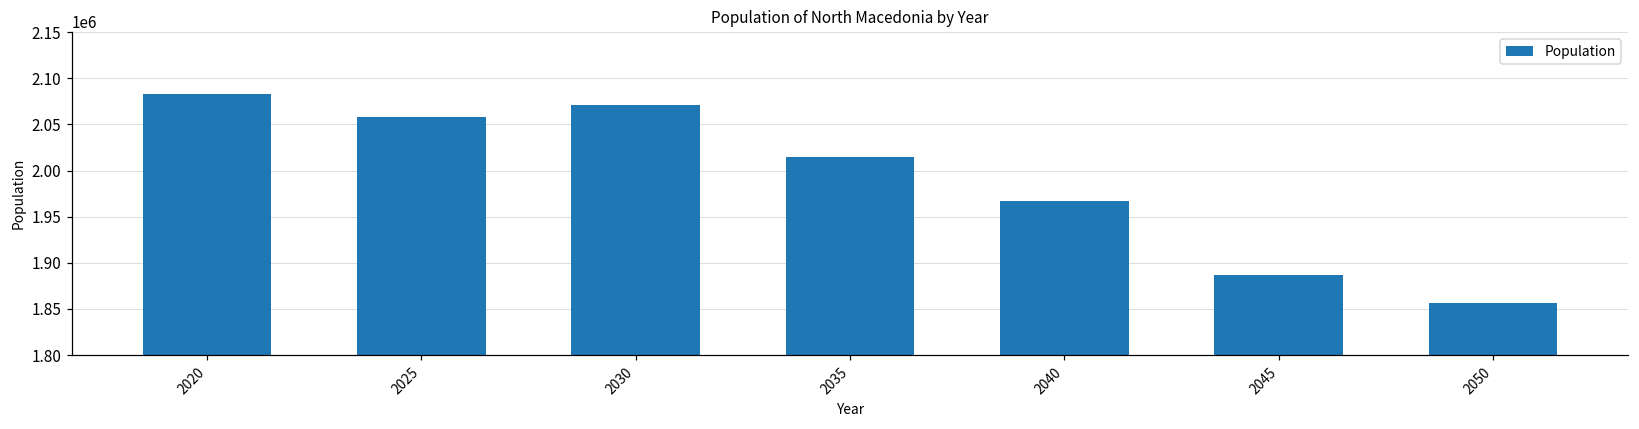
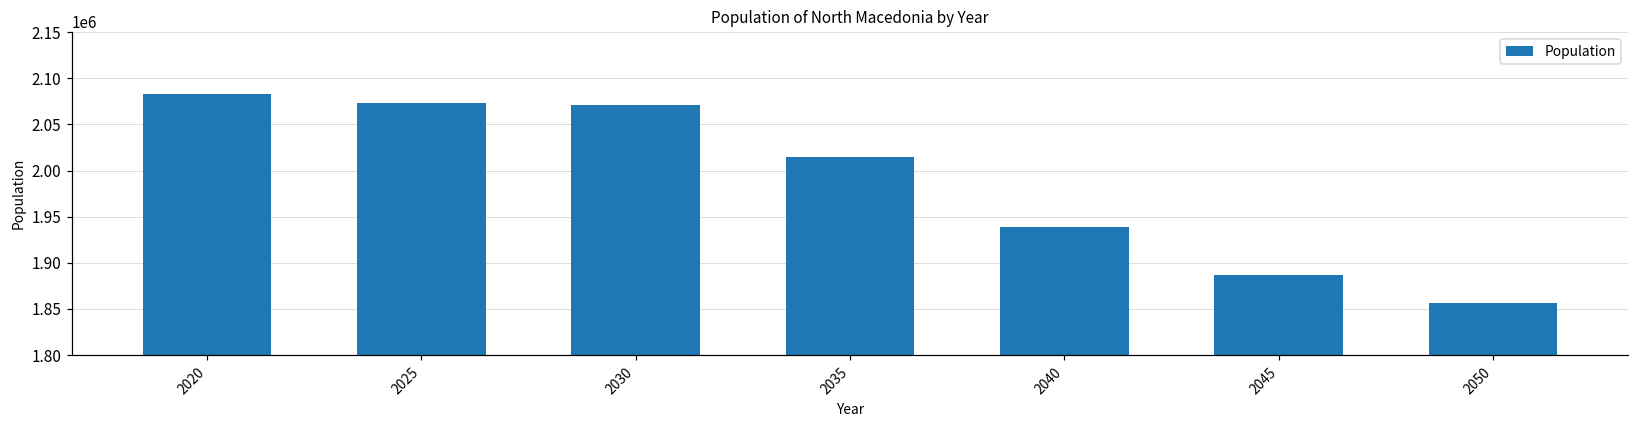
  {
    "2020": 2080000,
-   "2025": 2060000,
+   "2025": 2070000,
    "2030": 2070000,
    "2035": 2010000,
-   "2040": 1970000,
+   "2040": 1940000,
    "2045": 1890000,
    "2050": 1860000
  }
